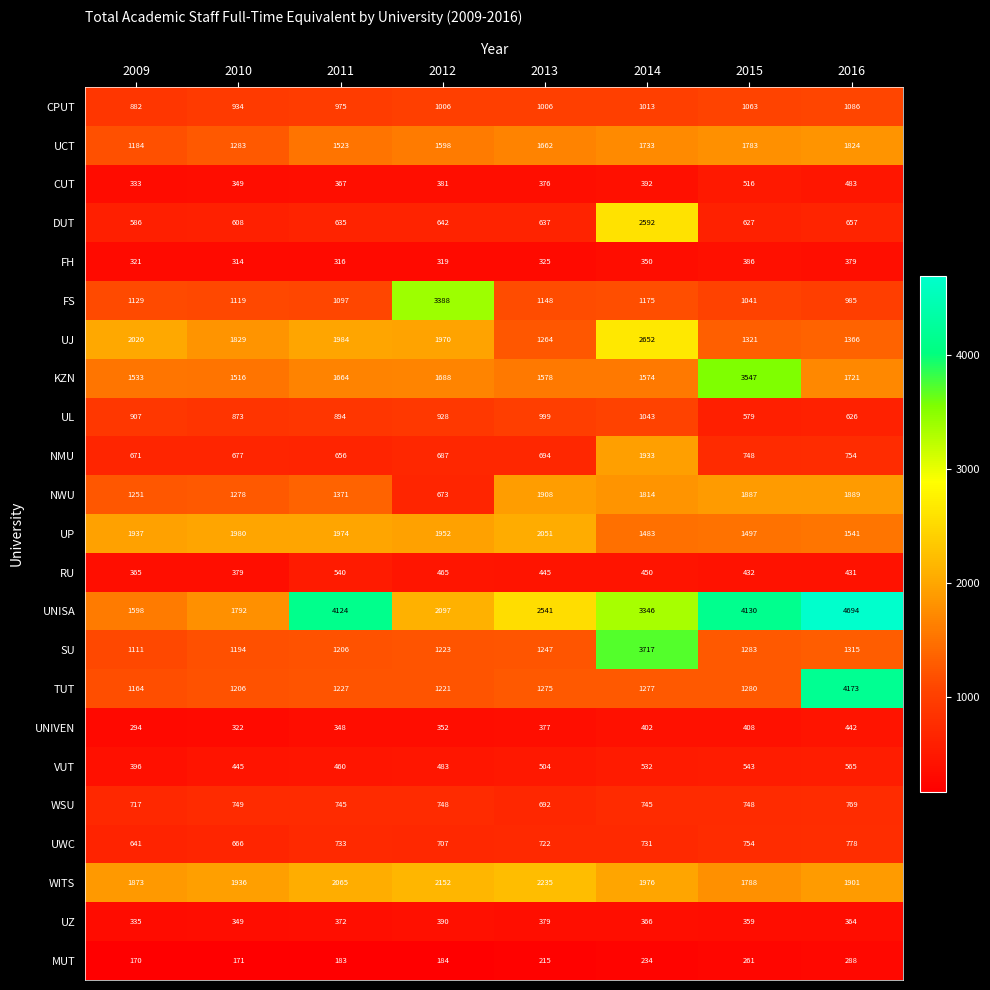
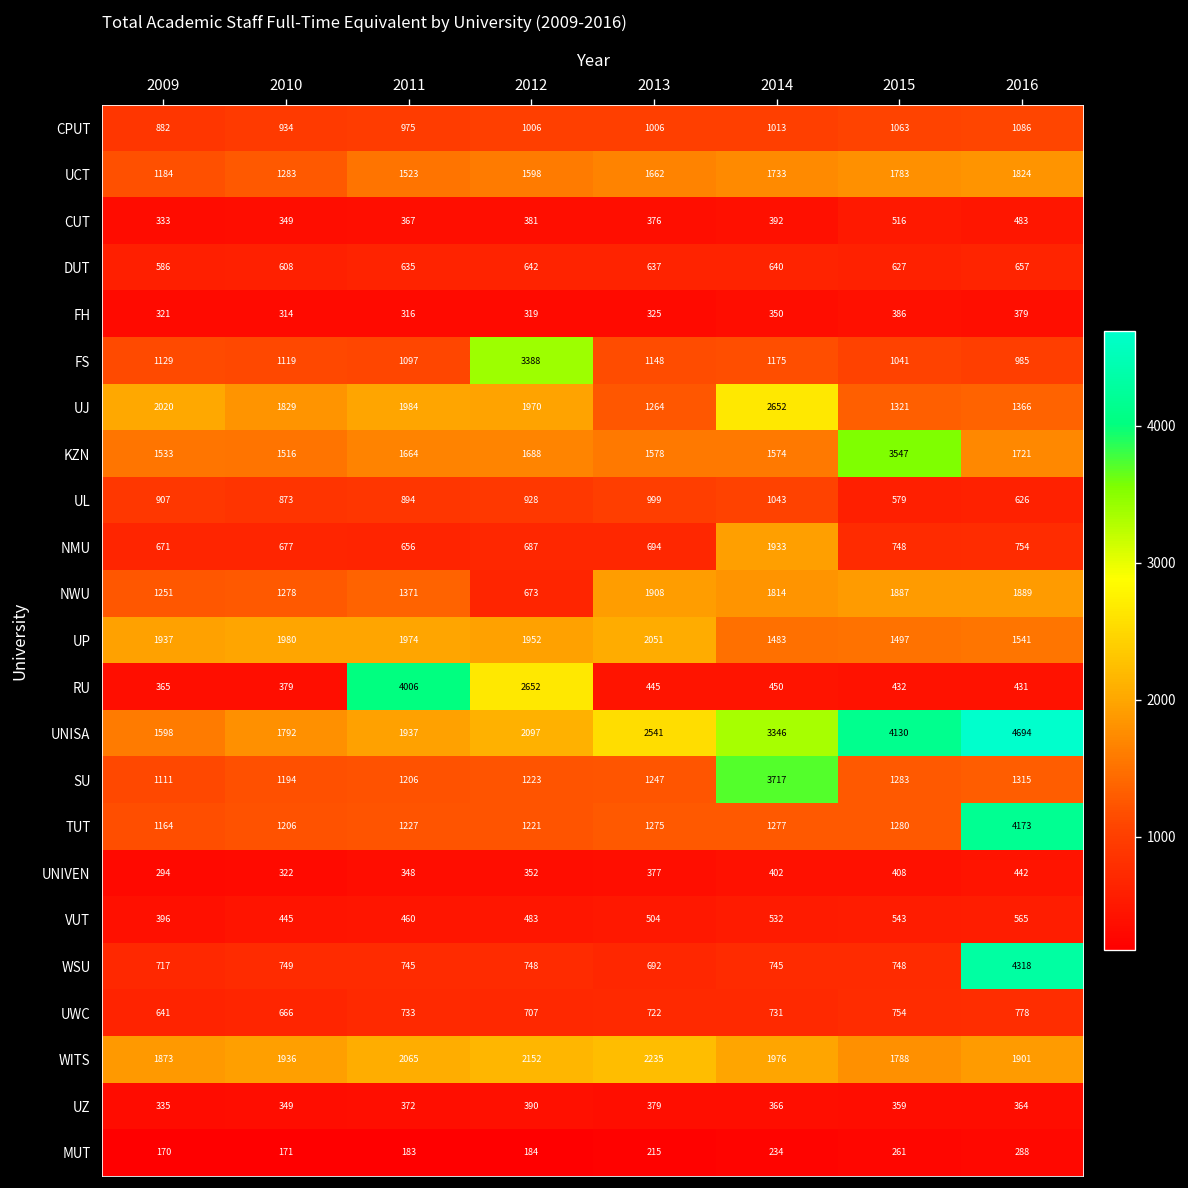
  {
    "CPUT": {
      "2009": 882,
      "2010": 934,
      "2011": 975,
      "2012": 1006,
      "2013": 1006,
      "2014": 1013,
      "2015": 1063,
      "2016": 1086
    },
    "UCT": {
      "2009": 1184,
      "2010": 1283,
      "2011": 1523,
      "2012": 1598,
      "2013": 1662,
      "2014": 1733,
      "2015": 1783,
      "2016": 1824
    },
    "CUT": {
      "2009": 333,
      "2010": 349,
      "2011": 367,
      "2012": 381,
      "2013": 376,
      "2014": 392,
      "2015": 516,
      "2016": 483
    },
    "DUT": {
      "2009": 586,
      "2010": 608,
      "2011": 635,
      "2012": 642,
      "2013": 637,
-     "2014": 2592,
+     "2014": 640,
      "2015": 627,
      "2016": 657
    },
    "FH": {
      "2009": 321,
      "2010": 314,
      "2011": 316,
      "2012": 319,
      "2013": 325,
      "2014": 350,
      "2015": 386,
      "2016": 379
    },
    "FS": {
      "2009": 1129,
      "2010": 1119,
      "2011": 1097,
      "2012": 3388,
      "2013": 1148,
      "2014": 1175,
      "2015": 1041,
      "2016": 985
    },
    "UJ": {
      "2009": 2020,
      "2010": 1829,
      "2011": 1984,
      "2012": 1970,
      "2013": 1264,
      "2014": 2652,
      "2015": 1321,
      "2016": 1366
    },
    "KZN": {
      "2009": 1533,
      "2010": 1516,
      "2011": 1664,
      "2012": 1688,
      "2013": 1578,
      "2014": 1574,
      "2015": 3547,
      "2016": 1721
    },
    "UL": {
      "2009": 907,
      "2010": 873,
      "2011": 894,
      "2012": 928,
      "2013": 999,
      "2014": 1043,
      "2015": 579,
      "2016": 626
    },
    "NMU": {
      "2009": 671,
      "2010": 677,
      "2011": 656,
      "2012": 687,
      "2013": 694,
      "2014": 1933,
      "2015": 748,
      "2016": 754
    },
    "NWU": {
      "2009": 1251,
      "2010": 1278,
      "2011": 1371,
      "2012": 673,
      "2013": 1908,
      "2014": 1814,
      "2015": 1887,
      "2016": 1889
    },
    "UP": {
      "2009": 1937,
      "2010": 1980,
      "2011": 1974,
      "2012": 1952,
      "2013": 2051,
      "2014": 1483,
      "2015": 1497,
      "2016": 1541
    },
    "RU": {
      "2009": 365,
      "2010": 379,
-     "2011": 540,
-     "2012": 465,
+     "2011": 4006,
+     "2012": 2652,
      "2013": 445,
      "2014": 450,
      "2015": 432,
      "2016": 431
    },
    "UNISA": {
      "2009": 1598,
      "2010": 1792,
-     "2011": 4124,
+     "2011": 1937,
      "2012": 2097,
      "2013": 2541,
      "2014": 3346,
      "2015": 4130,
      "2016": 4694
    },
    "SU": {
      "2009": 1111,
      "2010": 1194,
      "2011": 1206,
      "2012": 1223,
      "2013": 1247,
      "2014": 3717,
      "2015": 1283,
      "2016": 1315
    },
    "TUT": {
      "2009": 1164,
      "2010": 1206,
      "2011": 1227,
      "2012": 1221,
      "2013": 1275,
      "2014": 1277,
      "2015": 1280,
      "2016": 4173
    },
    "UNIVEN": {
      "2009": 294,
      "2010": 322,
      "2011": 348,
      "2012": 352,
      "2013": 377,
      "2014": 402,
      "2015": 408,
      "2016": 442
    },
    "VUT": {
      "2009": 396,
      "2010": 445,
      "2011": 460,
      "2012": 483,
      "2013": 504,
      "2014": 532,
      "2015": 543,
      "2016": 565
    },
    "WSU": {
      "2009": 717,
      "2010": 749,
      "2011": 745,
      "2012": 748,
      "2013": 692,
      "2014": 745,
      "2015": 748,
-     "2016": 769
+     "2016": 4318
    },
    "UWC": {
      "2009": 641,
      "2010": 666,
      "2011": 733,
      "2012": 707,
      "2013": 722,
      "2014": 731,
      "2015": 754,
      "2016": 778
    },
    "WITS": {
      "2009": 1873,
      "2010": 1936,
      "2011": 2065,
      "2012": 2152,
      "2013": 2235,
      "2014": 1976,
      "2015": 1788,
      "2016": 1901
    },
    "UZ": {
      "2009": 335,
      "2010": 349,
      "2011": 372,
      "2012": 390,
      "2013": 379,
      "2014": 366,
      "2015": 359,
      "2016": 364
    },
    "MUT": {
      "2009": 170,
      "2010": 171,
      "2011": 183,
      "2012": 184,
      "2013": 215,
      "2014": 234,
      "2015": 261,
      "2016": 288
    }
  }
